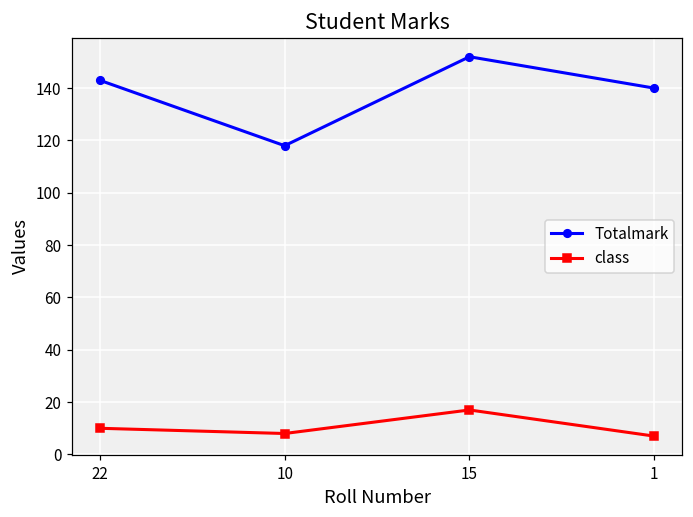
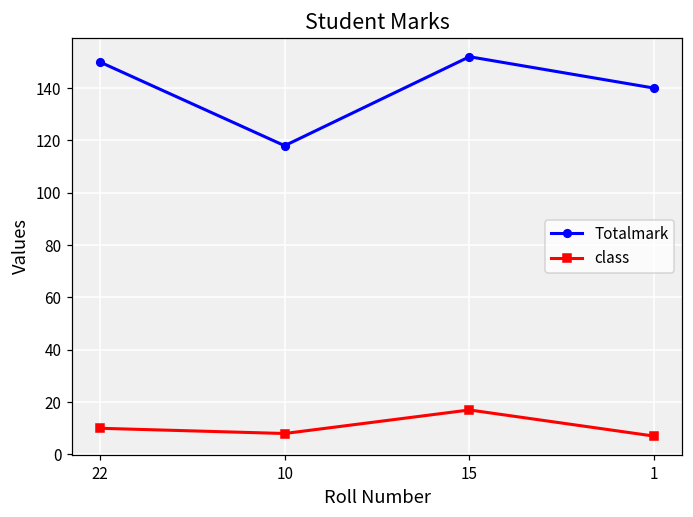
  {
    "Totalmark": {
-     "22": 143,
+     "22": 150,
      "10": 118,
      "15": 152,
      "1": 140
    },
    "class": {
      "22": 10,
      "10": 8,
      "15": 17,
      "1": 7
    }
  }
